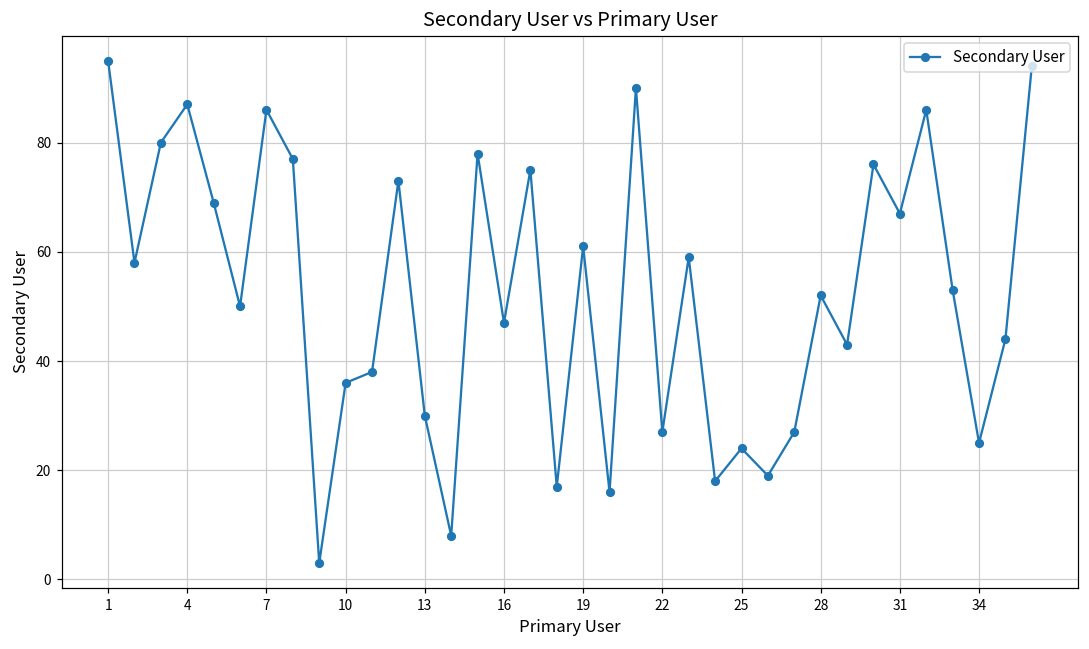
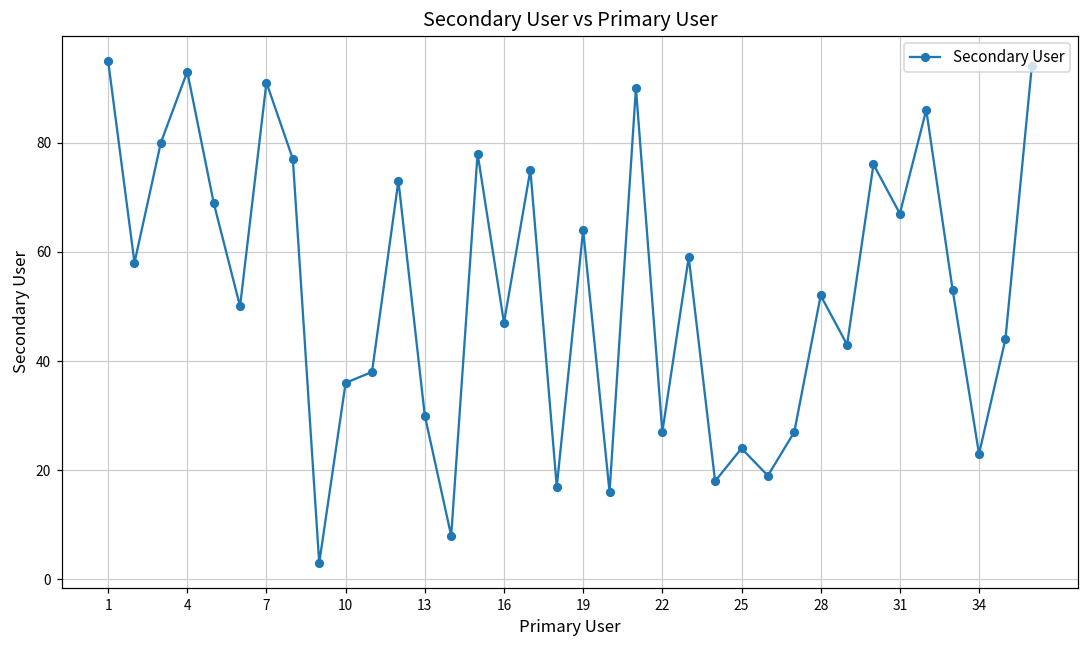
  {
    "1": 95,
-   "4": 87,
-   "7": 86,
+   "4": 93,
+   "7": 91,
    "10": 36,
    "13": 30,
    "16": 47,
-   "19": 61,
+   "19": 64,
    "22": 27,
    "25": 24,
    "28": 52,
    "31": 67,
-   "34": 25
+   "34": 23
  }
